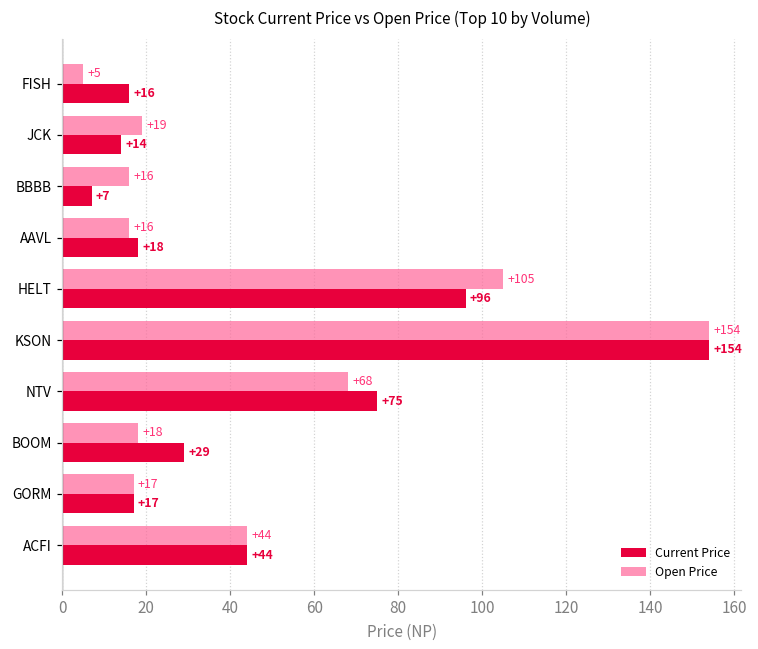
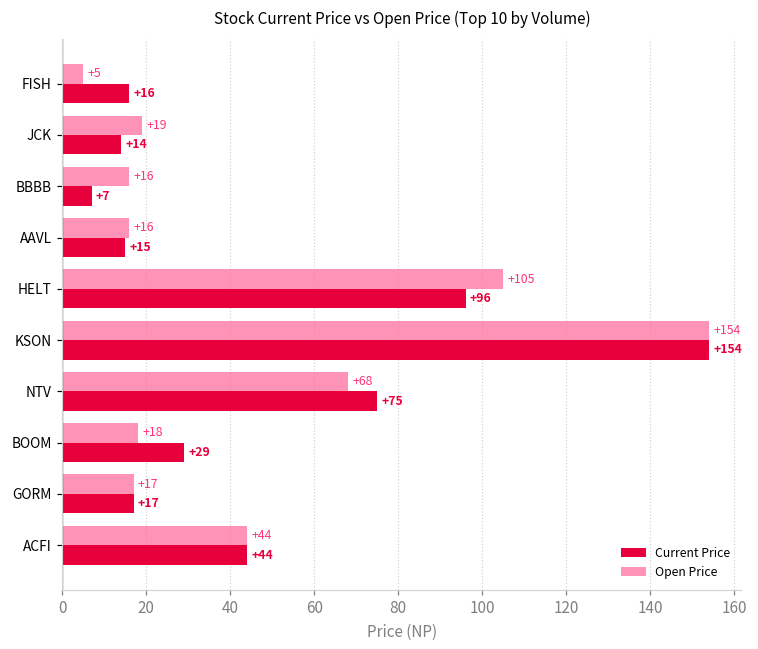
  {
    "Current Price": {
      "FISH": "+16",
      "JCK": "+14",
      "BBBB": "+7",
-     "AAVL": "+18",
+     "AAVL": "+15",
      "HELT": "+96",
      "KSON": "+154",
      "NTV": "+75",
      "BOOM": "+29",
      "GORM": "+17",
      "ACFI": "+44"
    },
    "Open Price": {
      "FISH": "+5",
      "JCK": "+19",
      "BBBB": "+16",
      "AAVL": "+16",
      "HELT": "+105",
      "KSON": "+154",
      "NTV": "+68",
      "BOOM": "+18",
      "GORM": "+17",
      "ACFI": "+44"
    }
  }
